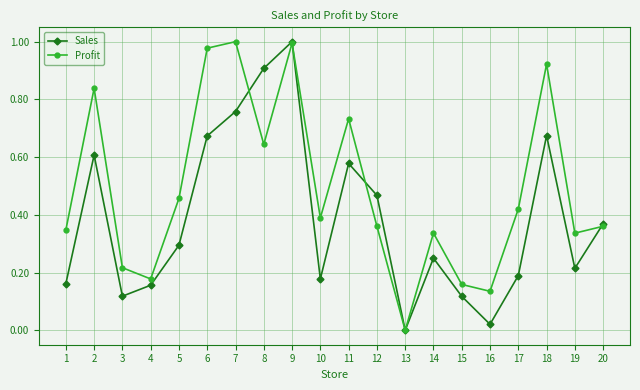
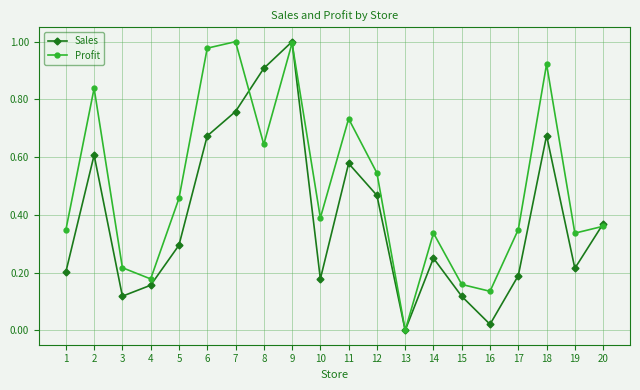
  {
    "Sales": {
-     "1": 0.16,
+     "1": 0.20,
      "2": 0.61,
      "3": 0.12,
      "4": 0.16,
      "5": 0.29,
      "6": 0.67,
      "7": 0.76,
      "8": 0.91,
      "10": 0.18,
      "11": 0.58,
      "12": 0.47,
      "14": 0.25,
      "15": 0.12,
      "16": 0.02,
      "17": 0.19,
      "18": 0.67,
      "19": 0.21
    },
    "Profit": {
      "1": 0.35,
      "2": 0.84,
      "3": 0.22,
      "4": 0.18,
      "5": 0.46,
      "6": 0.98,
      "7": 1.00,
      "8": 0.64,
      "10": 0.39,
      "11": 0.73,
-     "12": 0.36,
+     "12": 0.55,
      "14": 0.34,
      "15": 0.16,
      "16": 0.14,
-     "17": 0.42,
+     "17": 0.35,
      "18": 0.92,
      "19": 0.34
    }
  }
